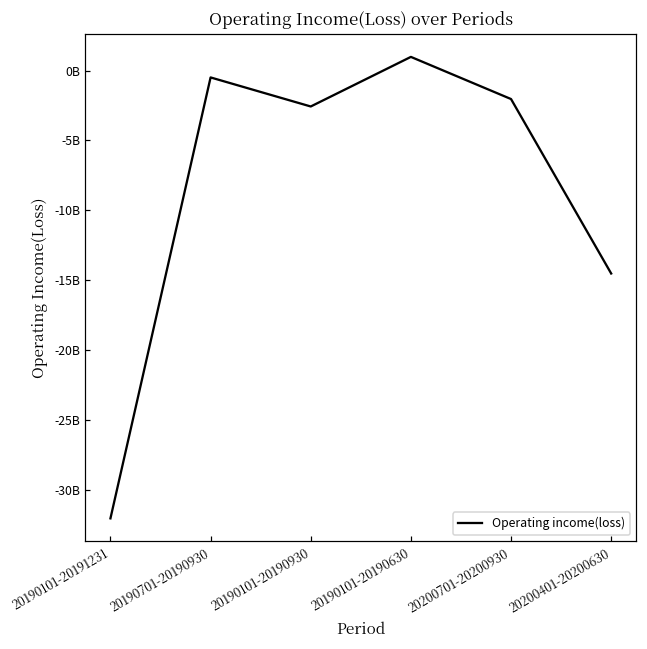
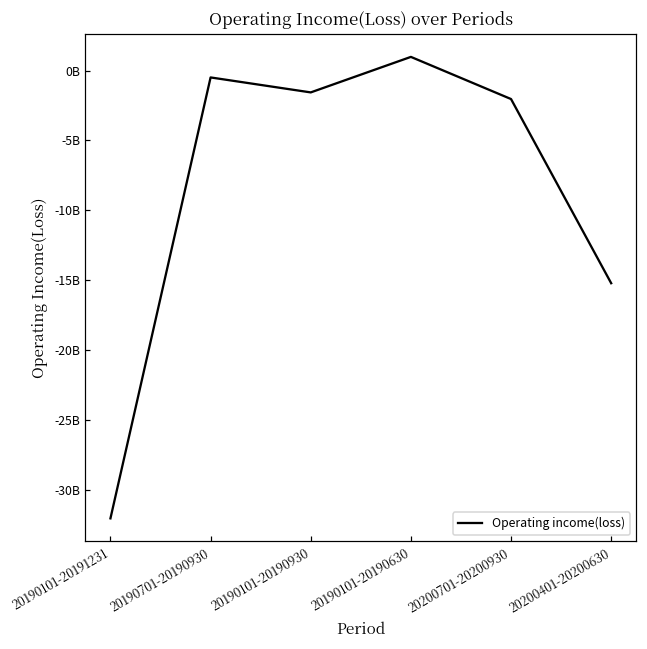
  {
    "20190101-20191231": -32000000000,
    "20190701-20190930": -500000000,
-   "20190101-20190930": -2600000000,
+   "20190101-20190930": -1600000000,
    "20190101-20190630": 1000000000,
    "20200701-20200930": -2000000000,
-   "20200401-20200630": -14500000000
+   "20200401-20200630": -15200000000
  }
